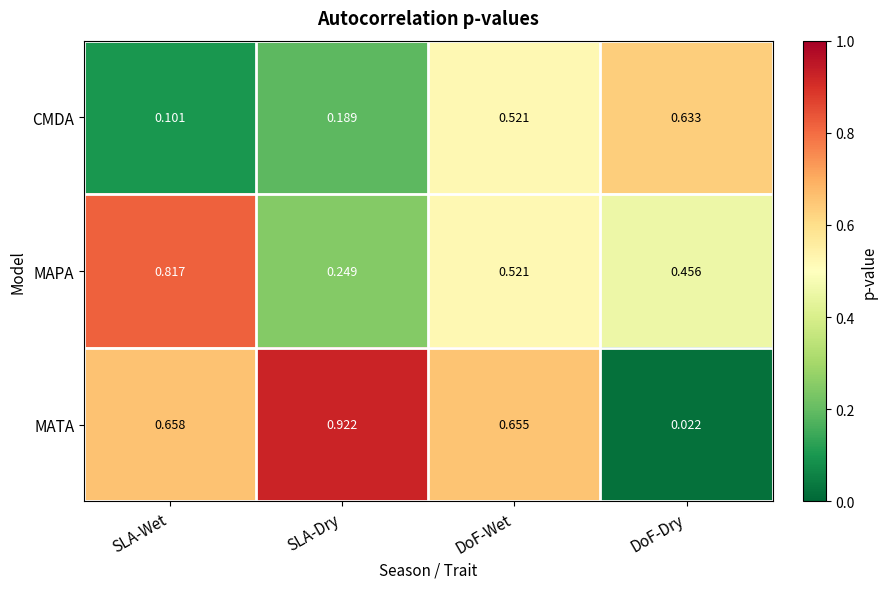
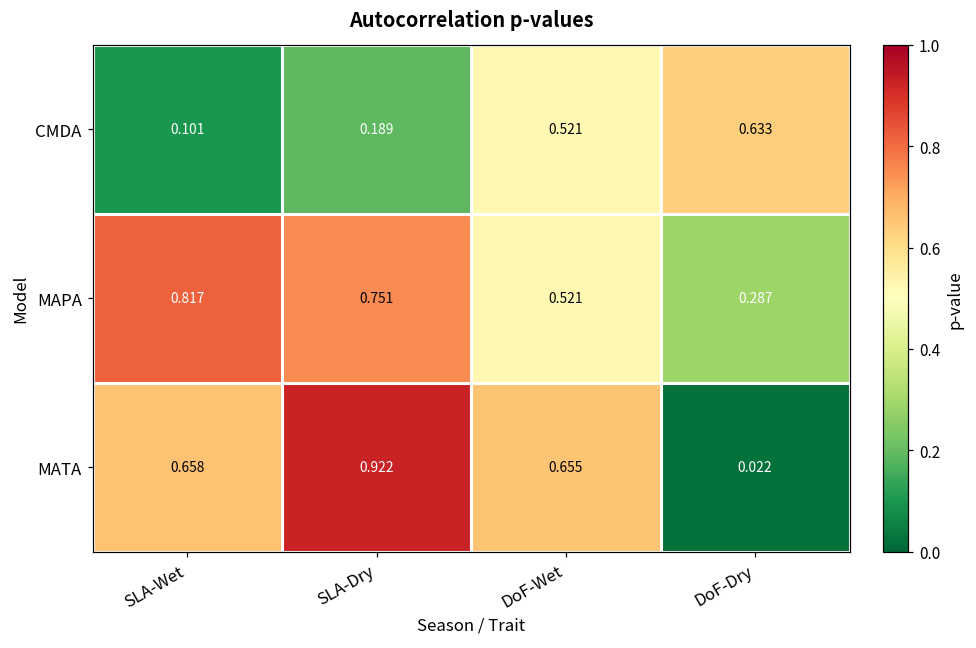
  {
    "CMDA": {
      "SLA-Wet": 0.101,
      "SLA-Dry": 0.189,
      "DoF-Wet": 0.521,
      "DoF-Dry": 0.633
    },
    "MAPA": {
      "SLA-Wet": 0.817,
-     "SLA-Dry": 0.249,
+     "SLA-Dry": 0.751,
      "DoF-Wet": 0.521,
-     "DoF-Dry": 0.456
+     "DoF-Dry": 0.287
    },
    "MATA": {
      "SLA-Wet": 0.658,
      "SLA-Dry": 0.922,
      "DoF-Wet": 0.655,
      "DoF-Dry": 0.022
    }
  }
